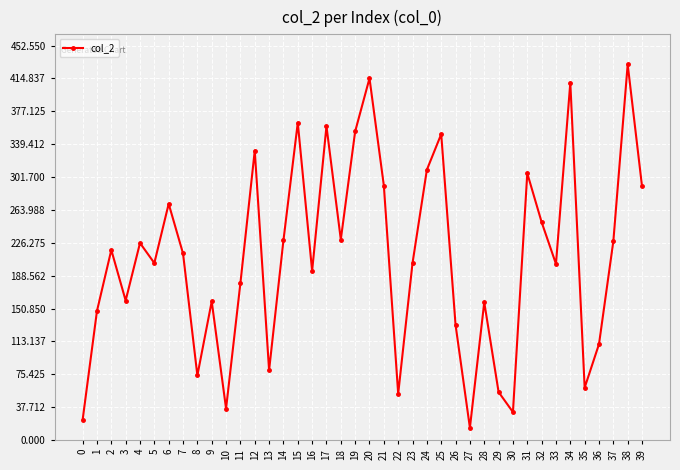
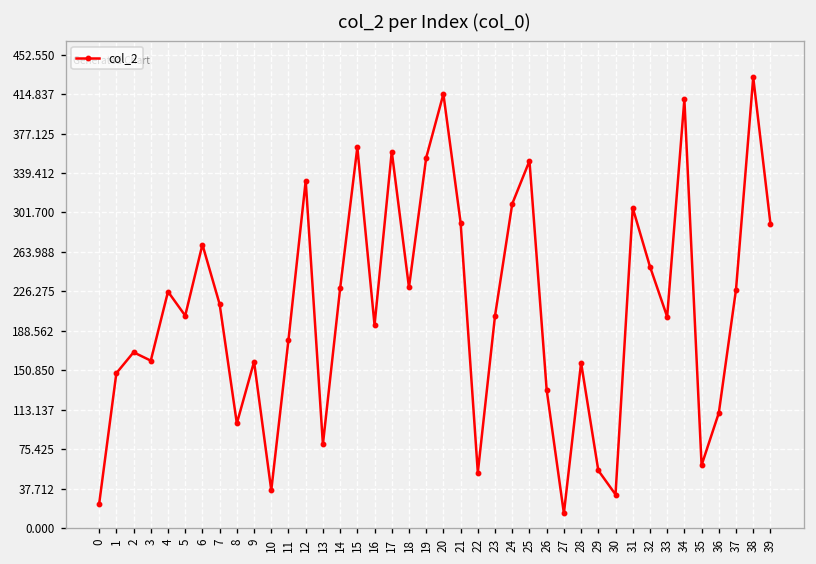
  {
    "0": 20,
    "1": 150,
-   "2": 220,
+   "2": 170,
    "3": 160,
    "4": 230,
    "5": 200,
    "6": 270,
    "7": 210,
-   "8": 70,
+   "8": 100,
    "9": 160,
    "10": 40,
    "11": 180,
    "12": 330,
    "13": 80,
    "14": 230,
    "15": 360,
    "16": 190,
    "17": 360,
    "18": 230,
    "19": 350,
    "20": 420,
    "21": 290,
    "22": 50,
    "23": 200,
    "24": 310,
    "25": 350,
    "26": 130,
    "27": 10,
    "28": 160,
    "29": 60,
    "30": 30,
    "31": 310,
    "32": 250,
    "33": 200,
    "34": 410,
    "35": 60,
    "36": 110,
    "37": 230,
    "38": 430,
    "39": 290
  }
